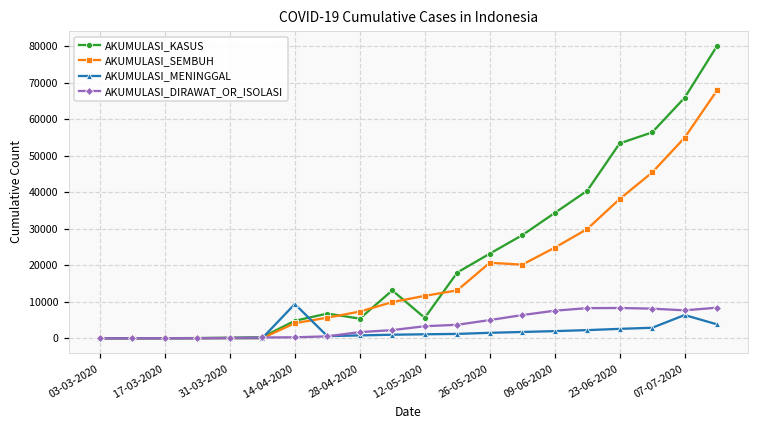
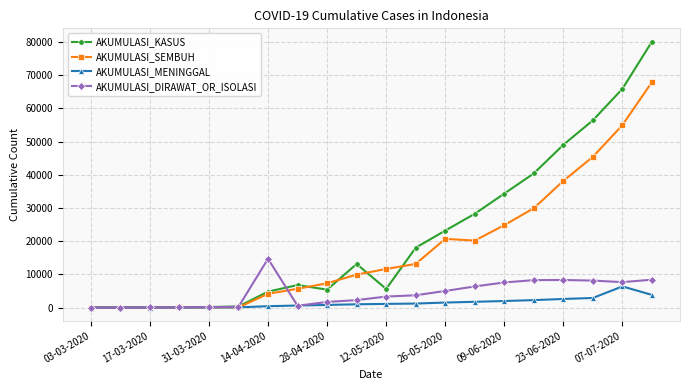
  {
    "AKUMULASI_KASUS": {
      "28-04-2020": 5000,
      "12-05-2020": 6000,
      "26-05-2020": 23000,
      "09-06-2020": 34000,
-     "23-06-2020": 53000,
+     "23-06-2020": 49000,
      "07-07-2020": 66000
    },
    "AKUMULASI_SEMBUH": {
      "28-04-2020": 7000,
      "12-05-2020": 12000,
      "26-05-2020": 21000,
      "09-06-2020": 25000,
      "23-06-2020": 38000,
      "07-07-2020": 55000
    },
    "AKUMULASI_MENINGGAL": {
-     "14-04-2020": 9000,
+     "14-04-2020": 0,
      "28-04-2020": 1000,
      "12-05-2020": 1000,
      "26-05-2020": 1000,
      "09-06-2020": 2000,
      "23-06-2020": 3000,
      "07-07-2020": 6000
    },
    "AKUMULASI_DIRAWAT_OR_ISOLASI": {
-     "14-04-2020": 0,
+     "14-04-2020": 15000,
      "28-04-2020": 2000,
      "12-05-2020": 3000,
      "26-05-2020": 5000,
      "09-06-2020": 8000,
      "23-06-2020": 8000,
      "07-07-2020": 8000
    }
  }
